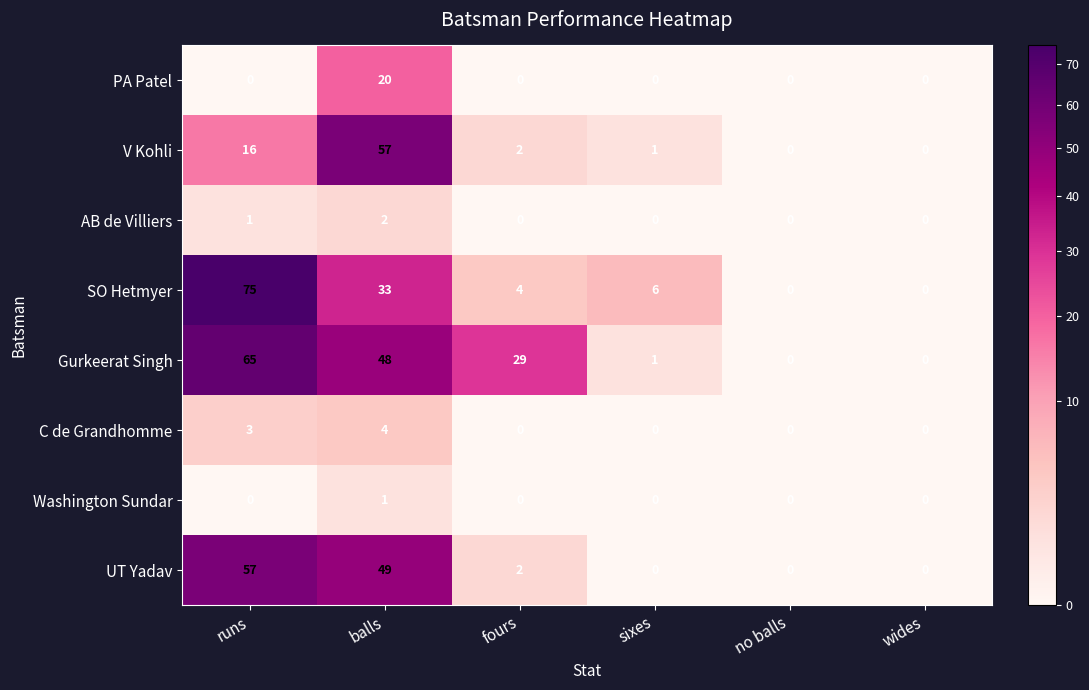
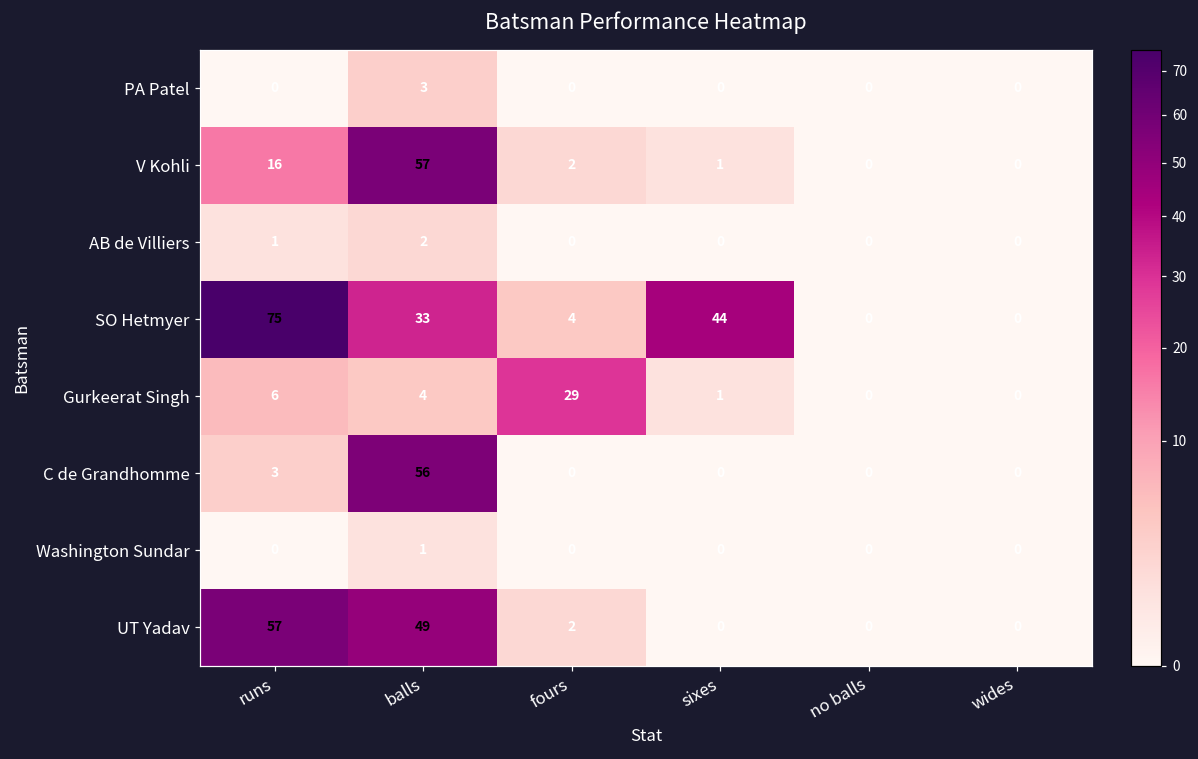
  {
    "PA Patel": {
-     "balls": 20
+     "balls": 3
    },
    "V Kohli": {
      "runs": 16,
      "balls": 57
    },
    "SO Hetmyer": {
      "runs": 75,
      "balls": 33,
      "fours": 4,
-     "sixes": 6
+     "sixes": 44
    },
    "Gurkeerat Singh": {
-     "runs": 65,
-     "balls": 48,
+     "runs": 6,
+     "balls": 4,
      "fours": 29
    },
    "C de Grandhomme": {
      "runs": 3,
-     "balls": 4
+     "balls": 56
    },
    "UT Yadav": {
      "runs": 57,
      "balls": 49
    }
  }
